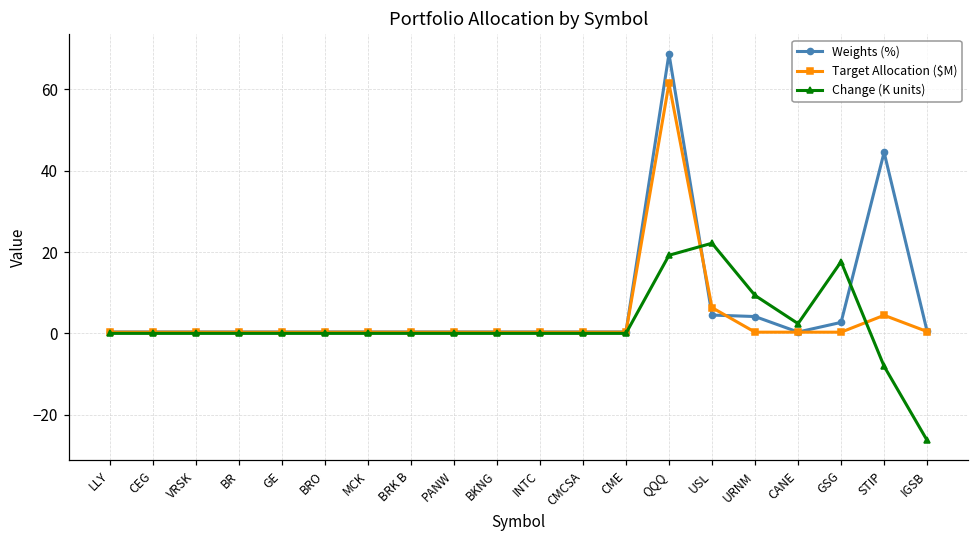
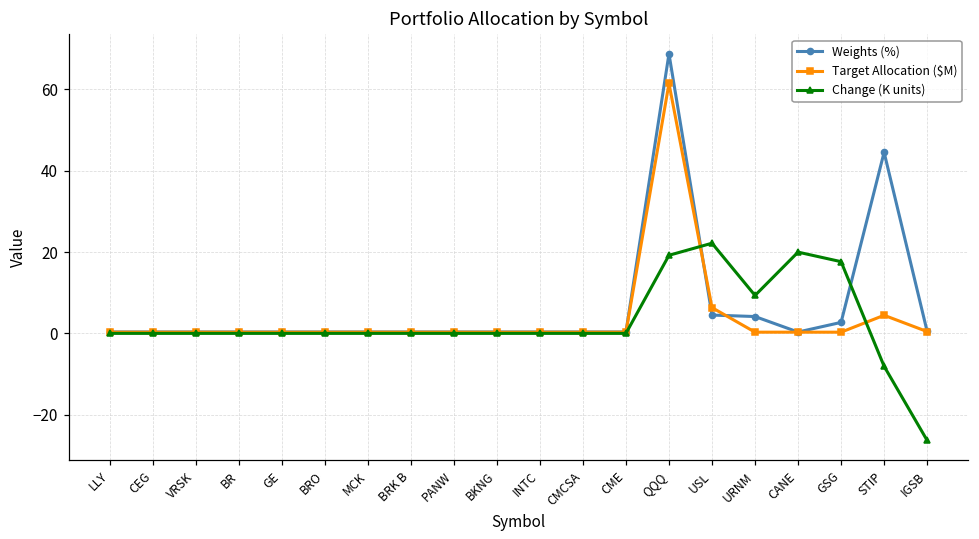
  {
    "Weights (%)": {
      "QQQ": 69,
      "USL": 5,
      "URNM": 4,
      "GSG": 3,
      "STIP": 45
    },
    "Target Allocation ($M)": {
      "QQQ": 61,
      "USL": 6,
      "URNM": 0,
      "GSG": 0,
      "STIP": 4
    },
    "Change (K units)": {
      "QQQ": 19,
      "USL": 22,
      "URNM": 9,
-     "CANE": 2,
+     "CANE": 20,
      "GSG": 18,
      "STIP": -8,
      "IGSB": -26
    }
  }
